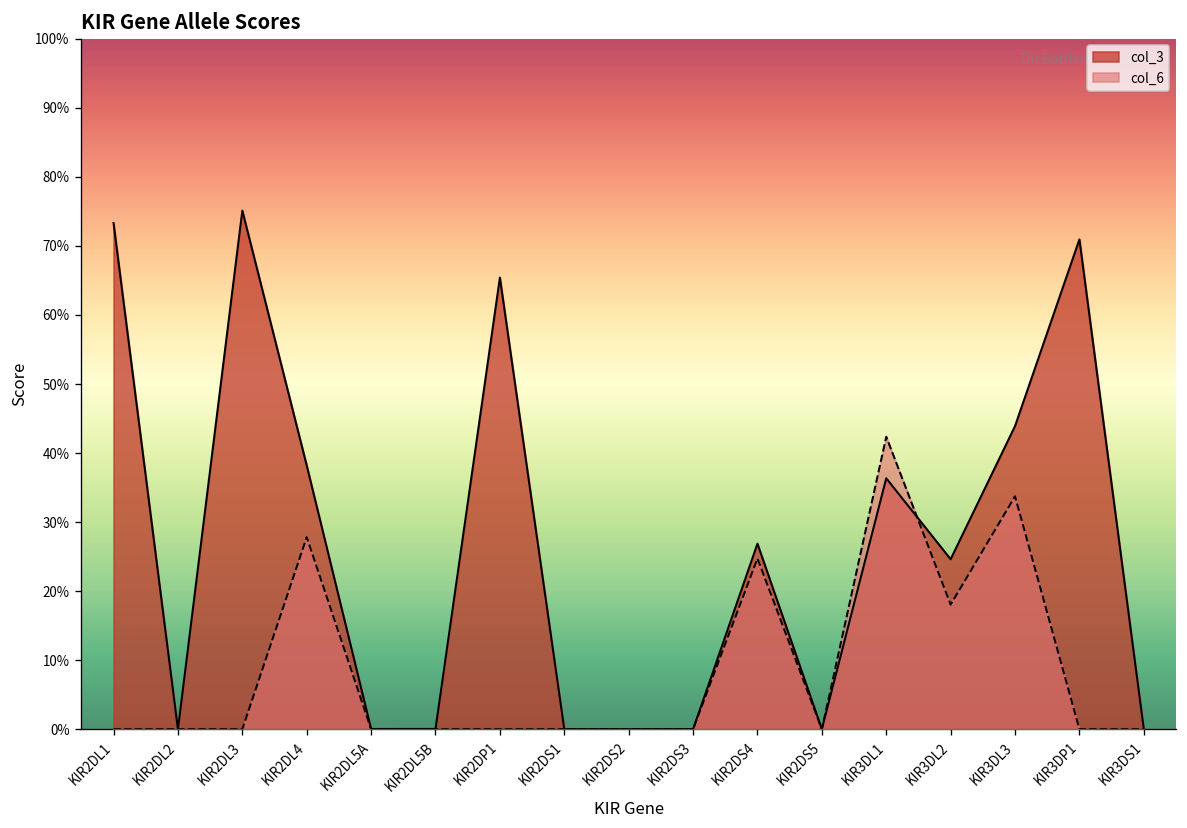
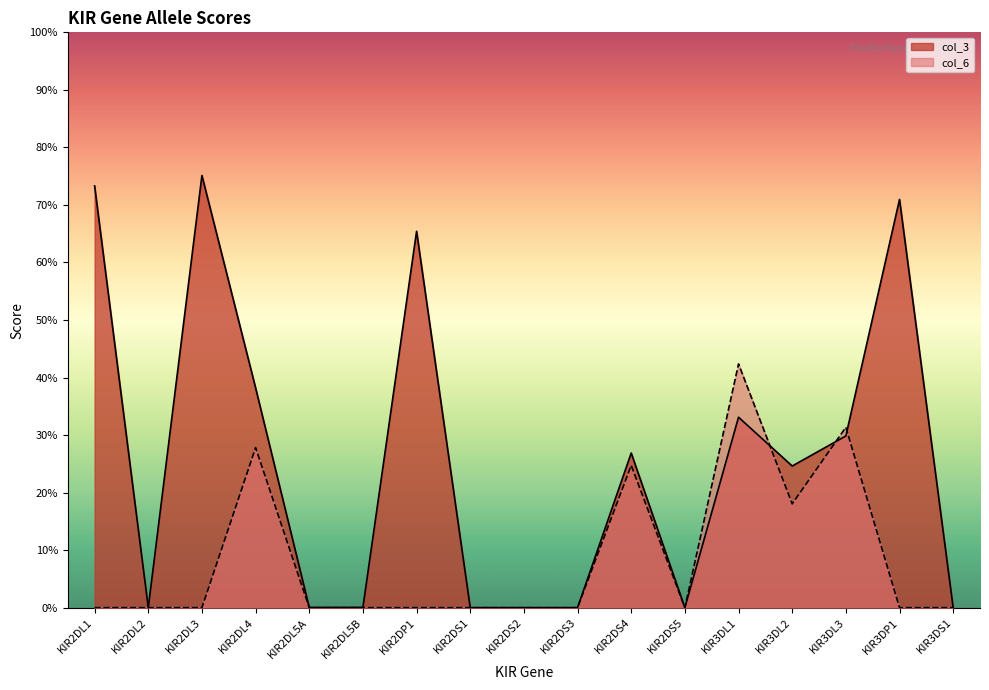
  {
    "col_3": {
      "KIR2DL1": "73%",
      "KIR2DL3": "75%",
      "KIR2DL4": "38%",
      "KIR2DP1": "65%",
      "KIR2DS4": "27%",
-     "KIR3DL1": "36%",
+     "KIR3DL1": "33%",
      "KIR3DL2": "25%",
-     "KIR3DL3": "44%",
+     "KIR3DL3": "30%",
      "KIR3DP1": "71%"
    },
    "col_6": {
      "KIR2DL1": "0%",
      "KIR2DL3": "0%",
      "KIR2DL4": "28%",
      "KIR2DP1": "0%",
      "KIR2DS4": "25%",
      "KIR3DL1": "42%",
      "KIR3DL2": "18%",
-     "KIR3DL3": "34%",
+     "KIR3DL3": "31%",
      "KIR3DP1": "0%"
    }
  }
